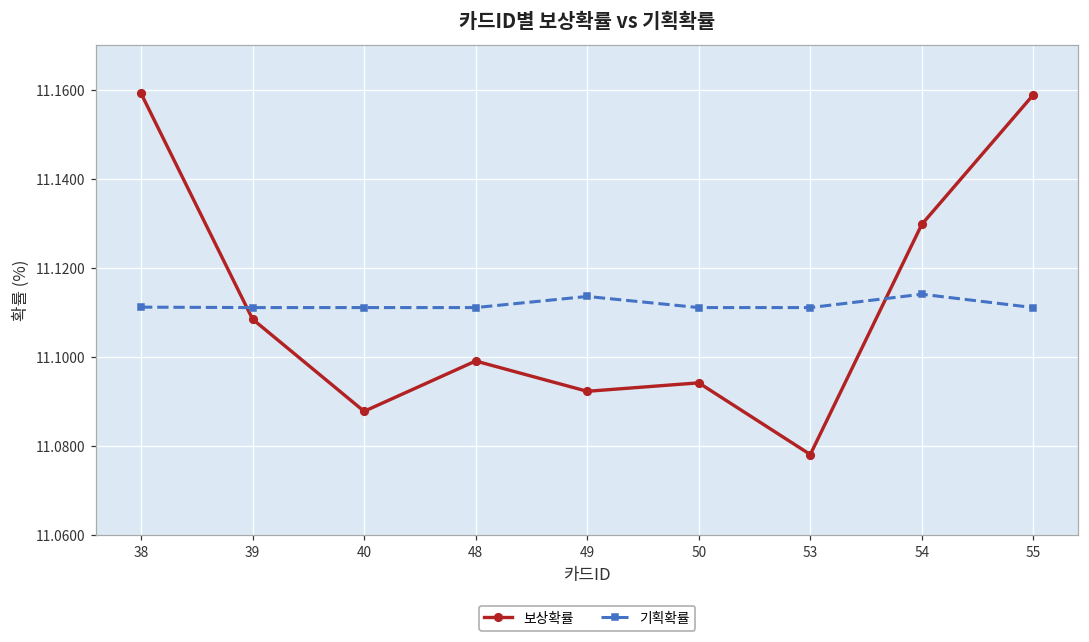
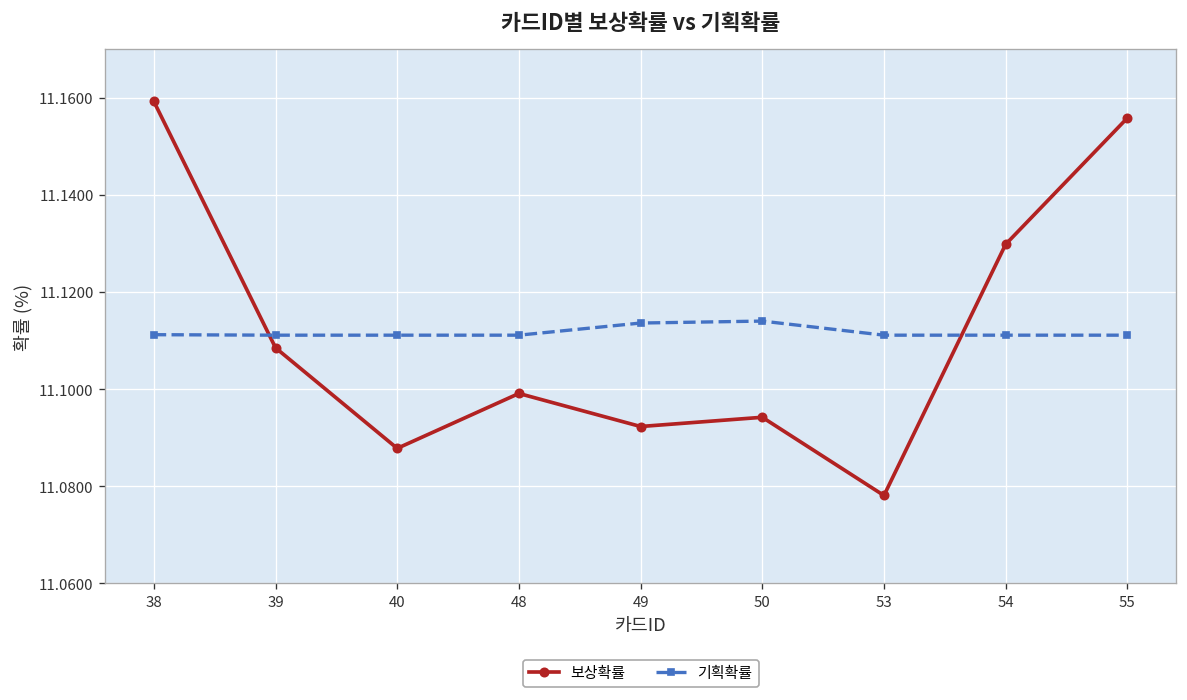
  {
    "보상확률": {
      "38": 11.159,
      "39": 11.109,
      "40": 11.088,
      "48": 11.099,
      "49": 11.092,
      "50": 11.094,
      "53": 11.078,
      "54": 11.130,
-     "55": 11.159
+     "55": 11.156
    },
    "기획확률": {
      "38": 11.111,
      "39": 11.111,
      "40": 11.111,
      "48": 11.111,
      "49": 11.114,
-     "50": 11.111,
+     "50": 11.114,
      "53": 11.111,
-     "54": 11.114,
+     "54": 11.111,
      "55": 11.111
    }
  }
